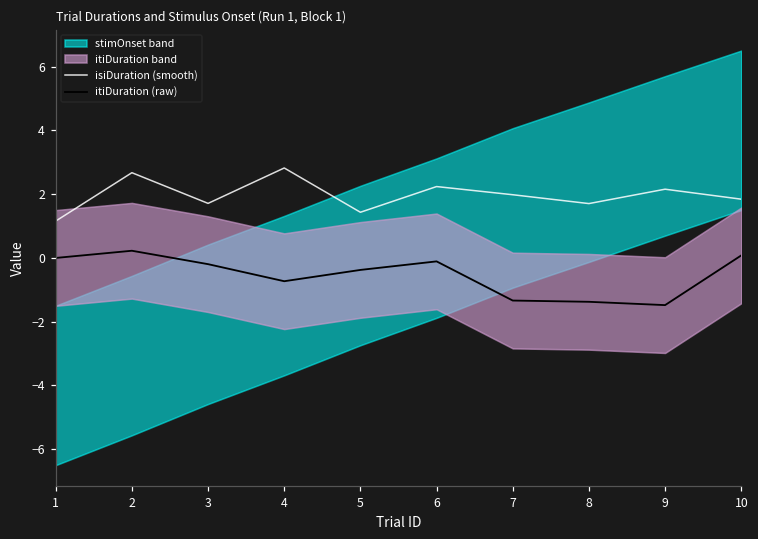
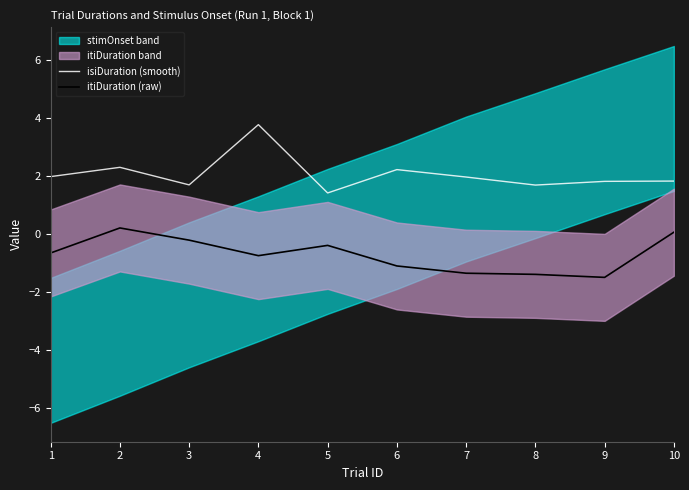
  {
    "isiDuration (smooth)": {
-     "1": 1.2,
-     "2": 2.7,
+     "1": 2.0,
+     "2": 2.3,
      "3": 1.7,
-     "4": 2.8,
+     "4": 3.8,
      "5": 1.4,
      "6": 2.2,
      "7": 2.0,
      "8": 1.7,
-     "9": 2.2,
+     "9": 1.8,
      "10": 1.8
    },
    "itiDuration (raw)": {
-     "1": 0.0,
+     "1": -0.6,
      "2": 0.2,
      "3": -0.2,
      "4": -0.7,
      "5": -0.4,
-     "6": -0.1,
+     "6": -1.1,
      "7": -1.3,
      "8": -1.4,
      "9": -1.5,
      "10": 0.1
    }
  }
